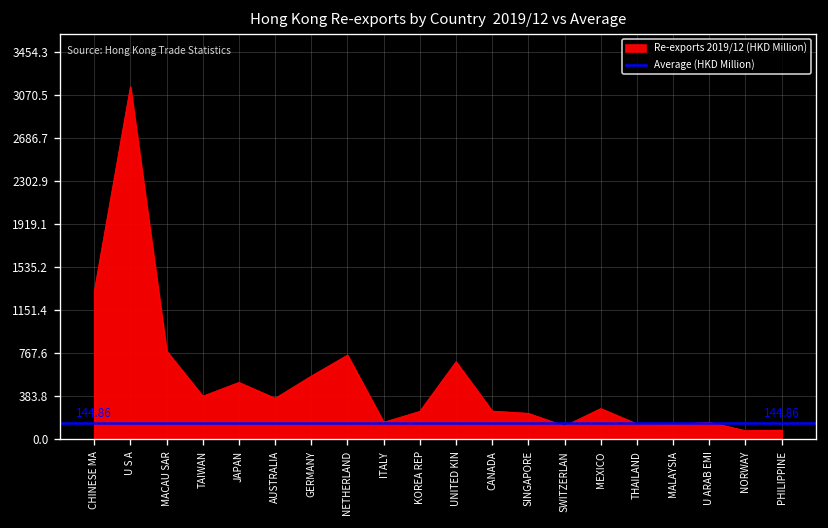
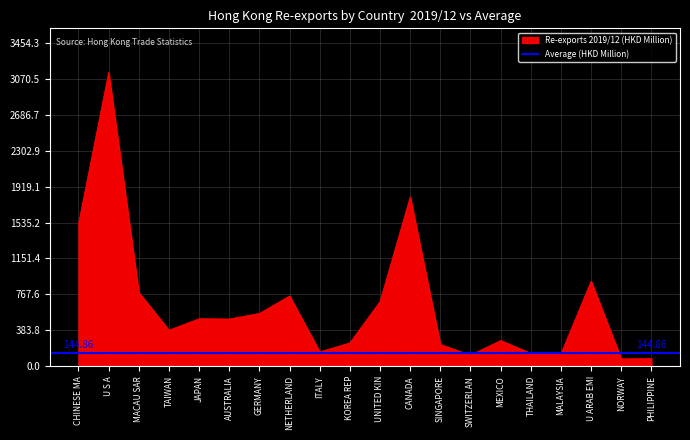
  {
-   "CHINESE MA": 1300,
+   "CHINESE MA": 1500,
    "U S A": 3100,
    "MACAU SAR": 800,
    "TAIWAN": 400,
    "JAPAN": 500,
-   "AUSTRALIA": 400,
+   "AUSTRALIA": 500,
    "GERMANY": 600,
    "NETHERLAND": 800,
    "ITALY": 200,
    "KOREA REP": 200,
    "UNITED KIN": 700,
-   "CANADA": 300,
+   "CANADA": 1800,
    "SINGAPORE": 200,
    "SWITZERLAN": 100,
    "MEXICO": 300,
    "THAILAND": 100,
    "MALAYSIA": 100,
-   "U ARAB EMI": 200,
+   "U ARAB EMI": 900,
    "NORWAY": 100
  }
